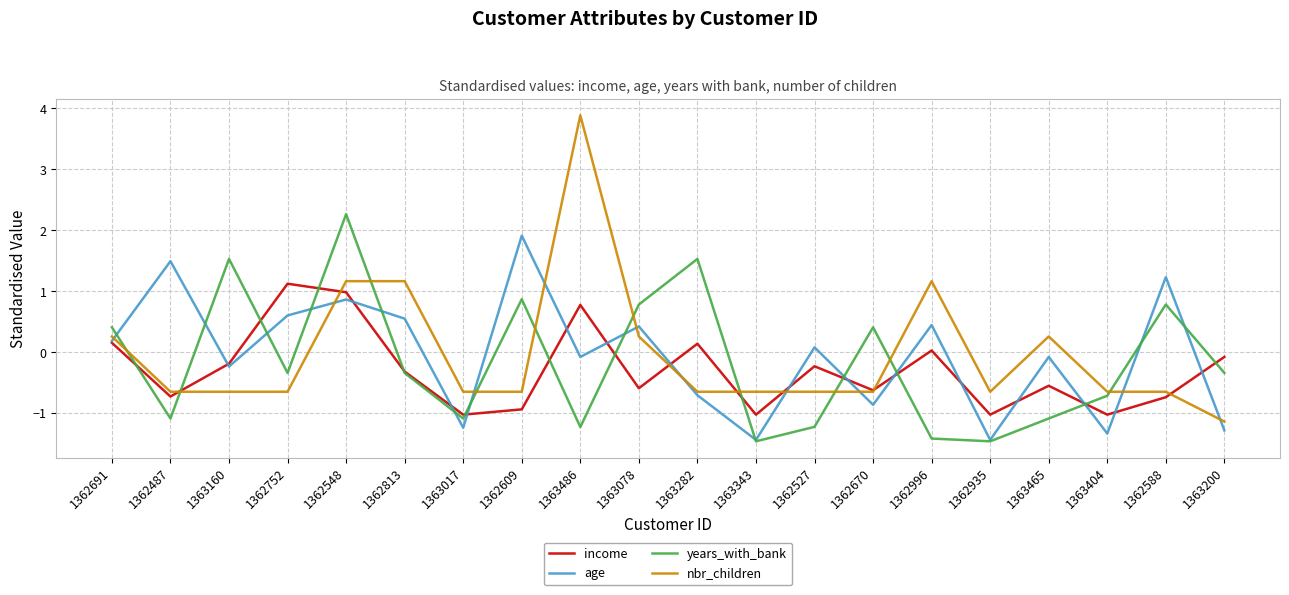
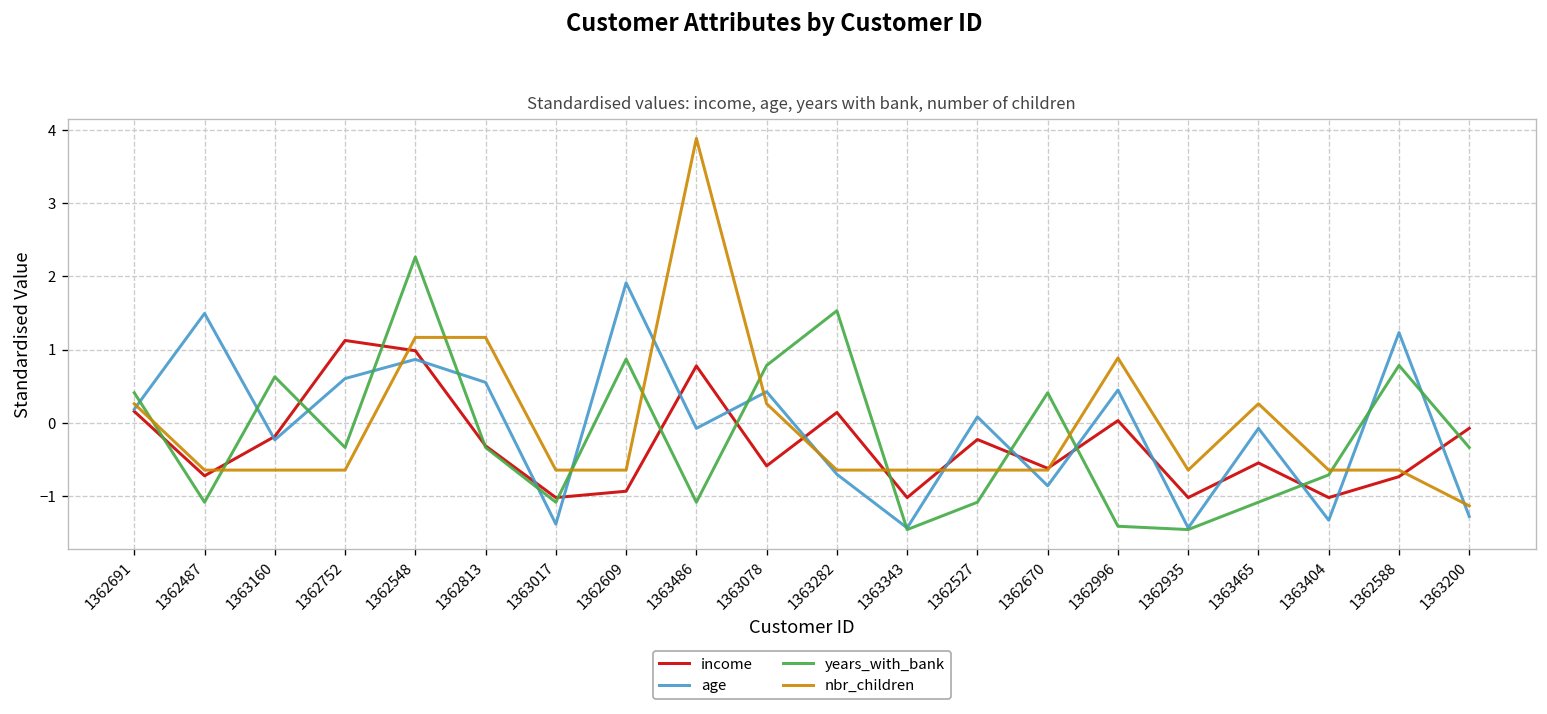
  {
    "income": {
      "1362487": -0.7,
      "1363160": -0.2,
      "1362752": 1.1,
      "1362548": 1.0,
      "1363017": -1.0,
      "1362609": -0.9,
      "1363486": 0.8,
      "1363078": -0.6,
      "1363282": 0.1,
      "1363343": -1.0,
      "1362527": -0.2,
      "1362996": 0.0,
      "1362935": -1.0,
      "1363465": -0.6,
      "1363404": -1.0,
      "1362588": -0.7,
      "1363200": -0.1
    },
    "age": {
      "1362487": 1.5,
      "1363160": -0.2,
      "1362752": 0.6,
      "1362548": 0.9,
      "1362813": 0.6,
-     "1363017": -1.2,
+     "1363017": -1.4,
      "1362609": 1.9,
      "1363486": -0.1,
      "1363078": 0.4,
      "1363282": -0.7,
      "1362527": 0.1,
      "1362670": -0.9,
      "1362996": 0.4,
      "1363465": -0.1,
      "1363404": -1.3,
      "1362588": 1.2,
      "1363200": -1.3
    },
    "years_with_bank": {
      "1362691": 0.4,
      "1362487": -1.1,
-     "1363160": 1.5,
+     "1363160": 0.6,
      "1362752": -0.3,
      "1362548": 2.3,
      "1363017": -1.1,
      "1362609": 0.9,
-     "1363486": -1.2,
+     "1363486": -1.1,
      "1363078": 0.8,
      "1363282": 1.5,
-     "1362527": -1.2,
+     "1362527": -1.1,
      "1362670": 0.4,
      "1362996": -1.4,
      "1363465": -1.1,
      "1363404": -0.7,
      "1362588": 0.8,
      "1363200": -0.3
    },
    "nbr_children": {
      "1362691": 0.3,
      "1362487": -0.6,
      "1363160": -0.6,
      "1362752": -0.6,
      "1362548": 1.2,
      "1362813": 1.2,
      "1363017": -0.6,
      "1362609": -0.6,
      "1363486": 3.9,
      "1363078": 0.3,
      "1363282": -0.6,
      "1363343": -0.6,
      "1362527": -0.6,
-     "1362996": 1.2,
+     "1362996": 0.9,
      "1362935": -0.6,
      "1363465": 0.3,
      "1363404": -0.6,
      "1362588": -0.6,
      "1363200": -1.1
    }
  }
